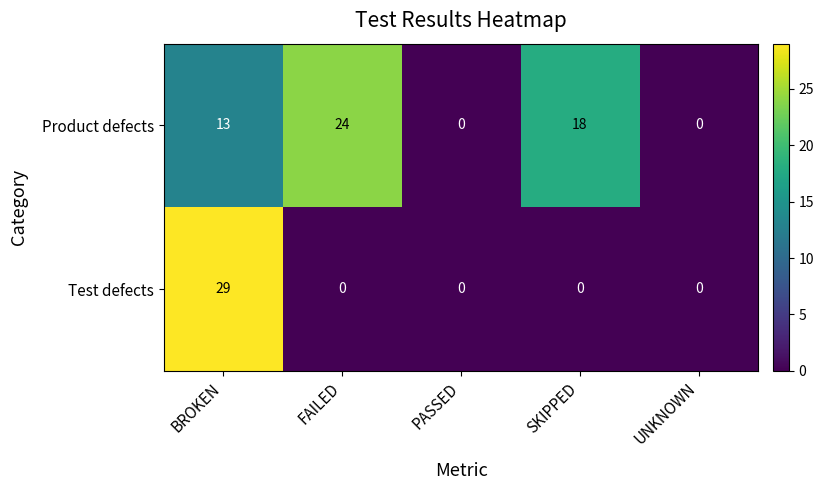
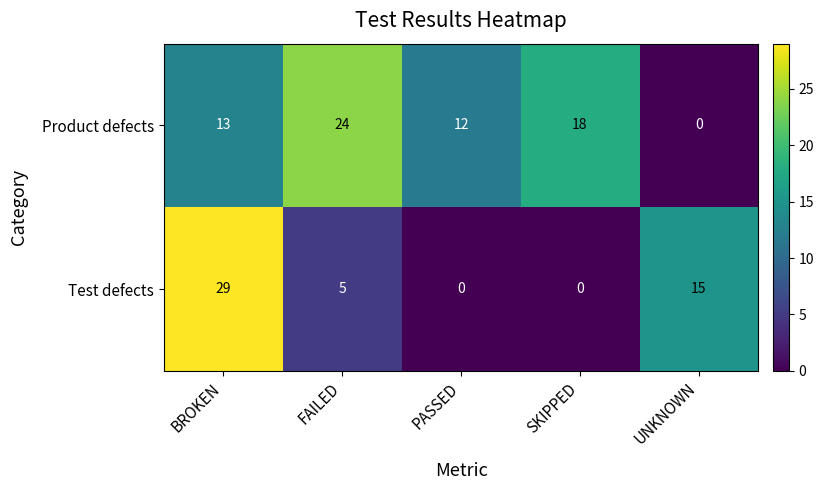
  {
    "Product defects": {
      "BROKEN": 13,
      "FAILED": 24,
-     "PASSED": 0,
+     "PASSED": 12,
      "SKIPPED": 18,
      "UNKNOWN": 0
    },
    "Test defects": {
      "BROKEN": 29,
-     "FAILED": 0,
+     "FAILED": 5,
      "PASSED": 0,
      "SKIPPED": 0,
-     "UNKNOWN": 0
+     "UNKNOWN": 15
    }
  }
